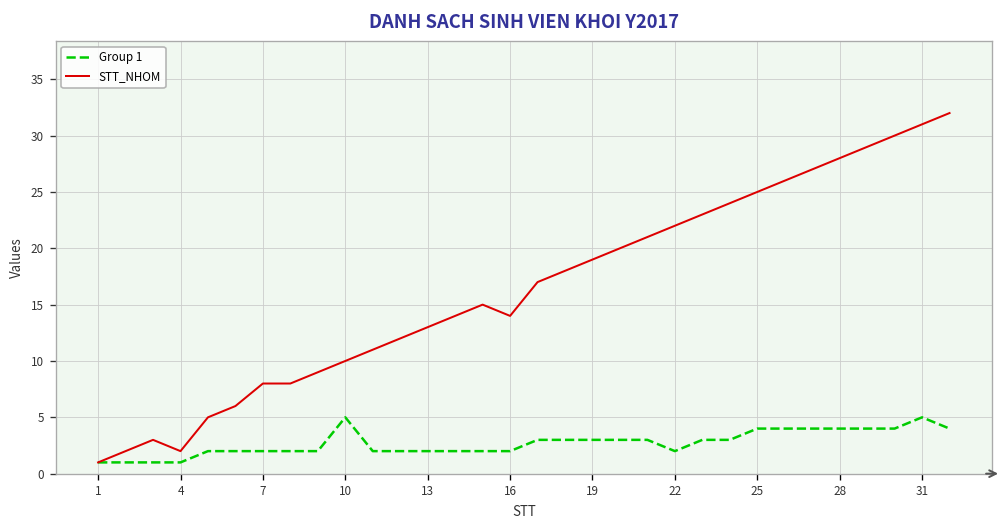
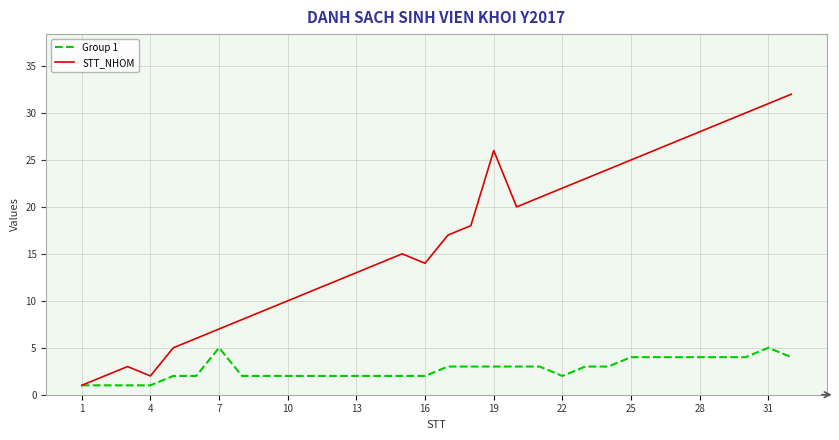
  {
    "Group 1": {
      "4": 1,
-     "7": 2,
-     "10": 5,
+     "7": 5,
+     "10": 2,
      "13": 2,
      "16": 2,
      "19": 3,
      "22": 2,
      "25": 4,
      "28": 4,
      "31": 5
    },
    "STT_NHOM": {
      "4": 2,
-     "7": 8,
+     "7": 7,
      "10": 10,
      "13": 13,
      "16": 14,
-     "19": 19,
+     "19": 26,
      "22": 22,
      "25": 25,
      "28": 28,
      "31": 31
    }
  }
